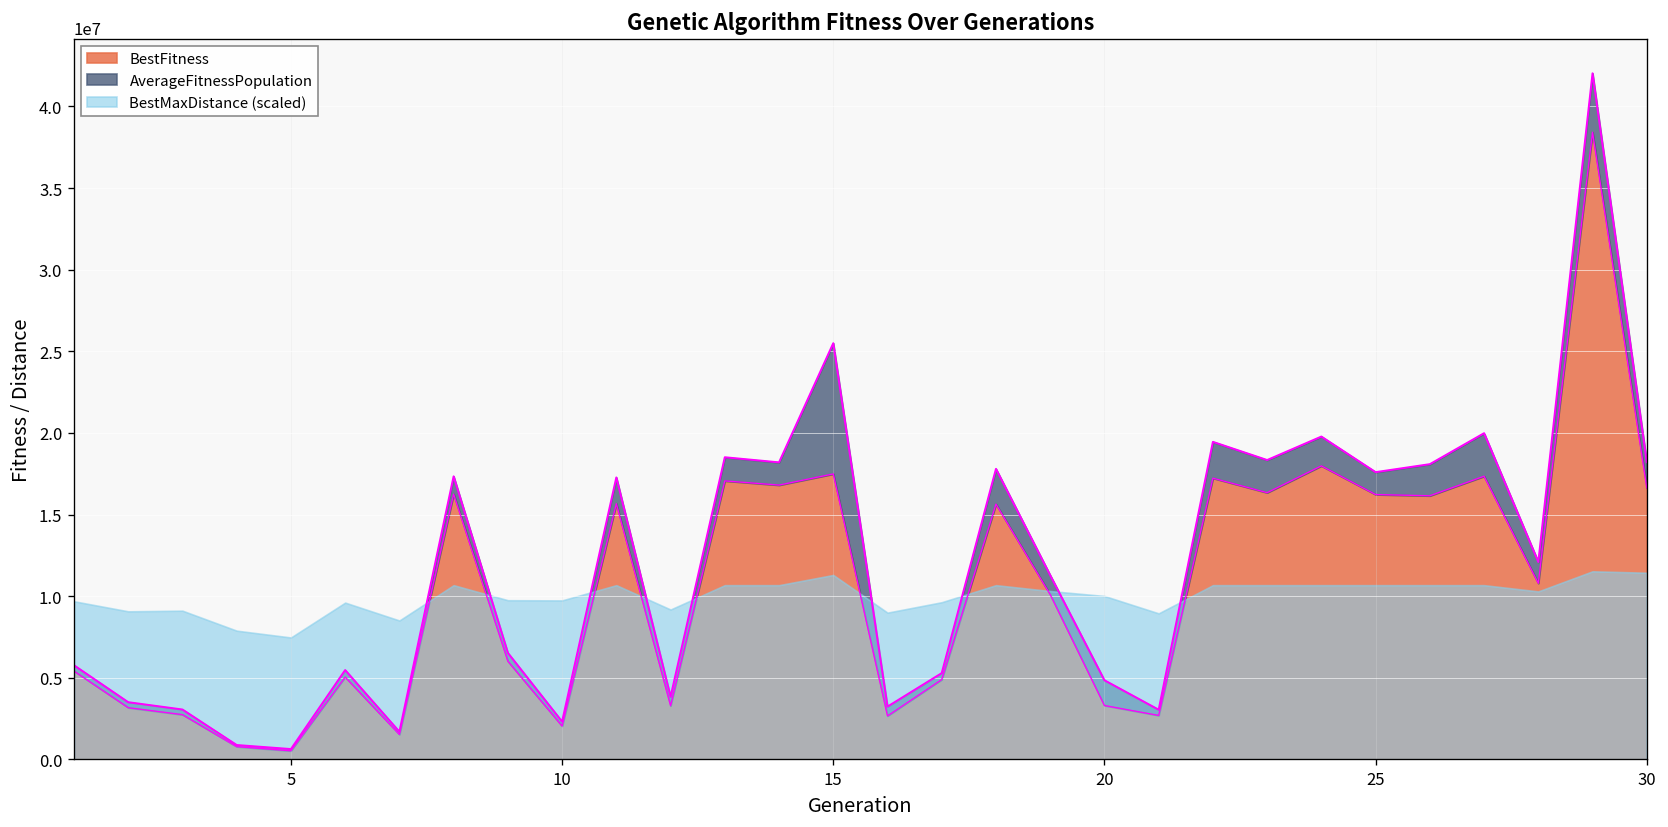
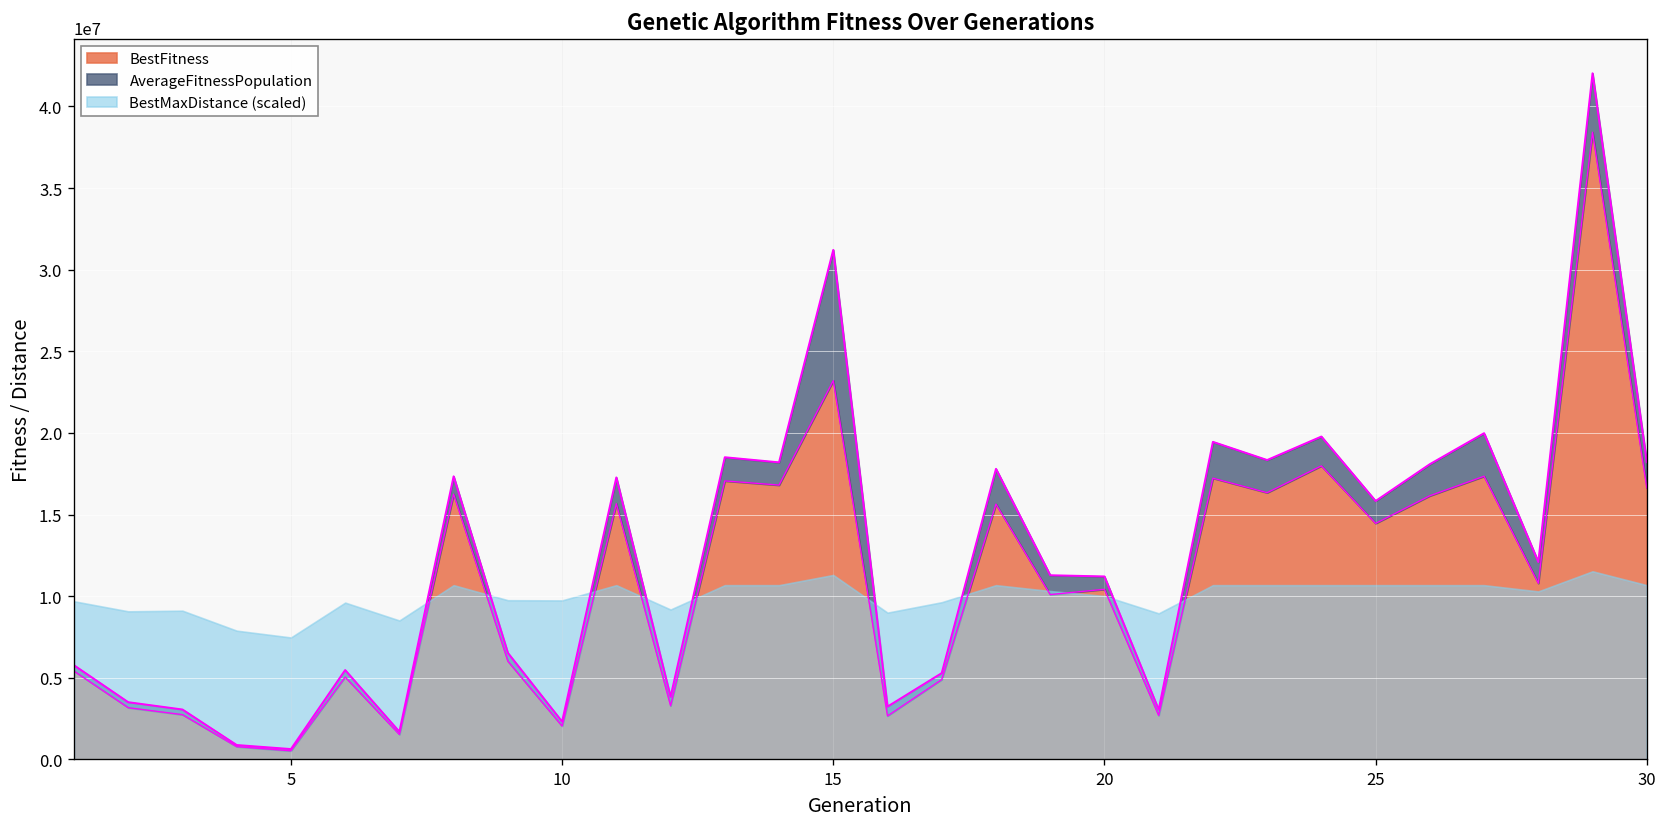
  {
    "BestFitness": {
      "10": 2000000,
-     "15": 17500000,
-     "20": 3300000,
-     "25": 16200000,
+     "15": 23200000,
+     "20": 10400000,
+     "25": 14500000,
      "30": 16600000
    },
    "AverageFitnessPopulation": {
      "10": 300000,
      "15": 8000000,
-     "20": 1500000,
+     "20": 800000,
      "25": 1400000,
      "30": 1600000
    },
    "BestMaxDistance (scaled)": {
      "5": 7500000,
      "10": 9700000,
      "15": 11300000,
      "20": 10000000,
      "25": 10700000,
-     "30": 11400000
+     "30": 10700000
    }
  }
